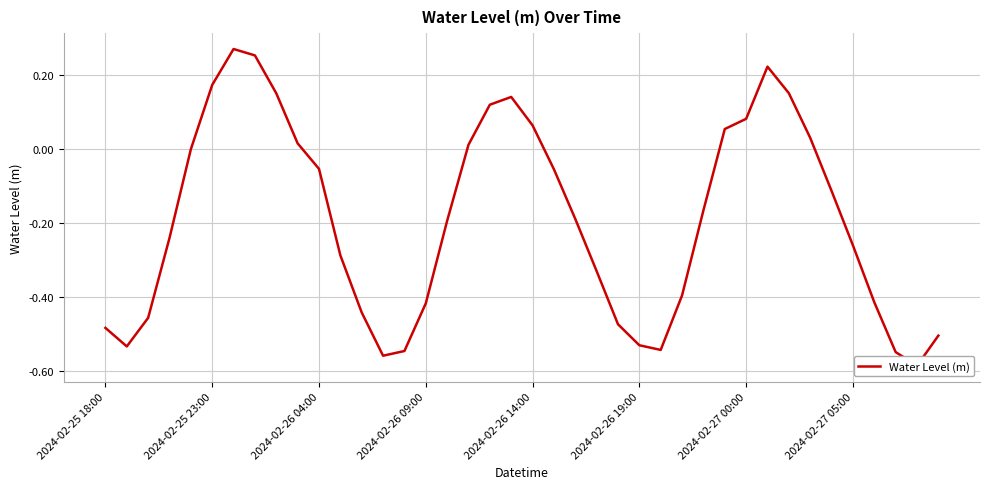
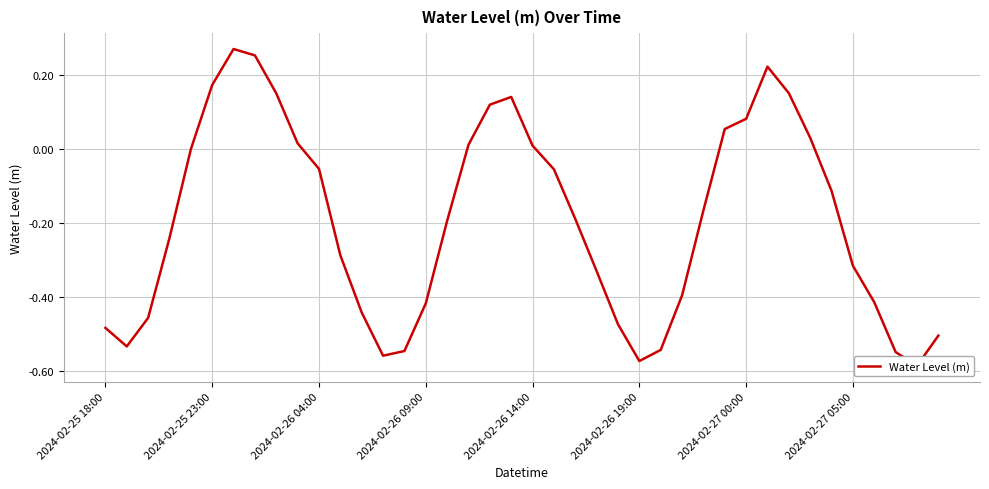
  {
    "2024-02-25 18:00": -0.48,
    "2024-02-25 23:00": 0.17,
    "2024-02-26 04:00": -0.05,
    "2024-02-26 09:00": -0.42,
-   "2024-02-26 14:00": 0.06,
-   "2024-02-26 19:00": -0.53,
+   "2024-02-26 14:00": 0.01,
+   "2024-02-26 19:00": -0.57,
    "2024-02-27 00:00": 0.08,
-   "2024-02-27 05:00": -0.26
+   "2024-02-27 05:00": -0.32
  }
